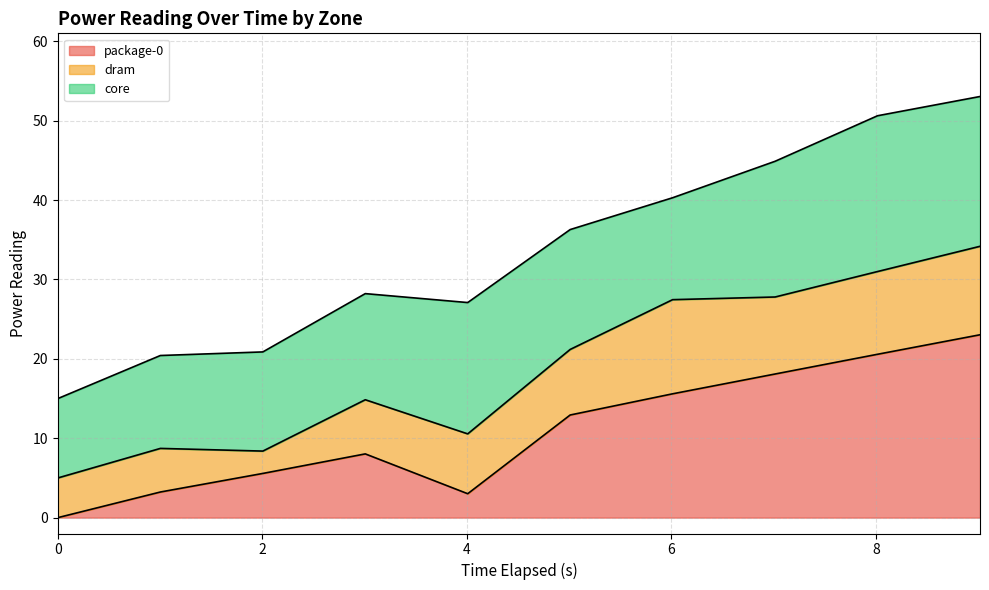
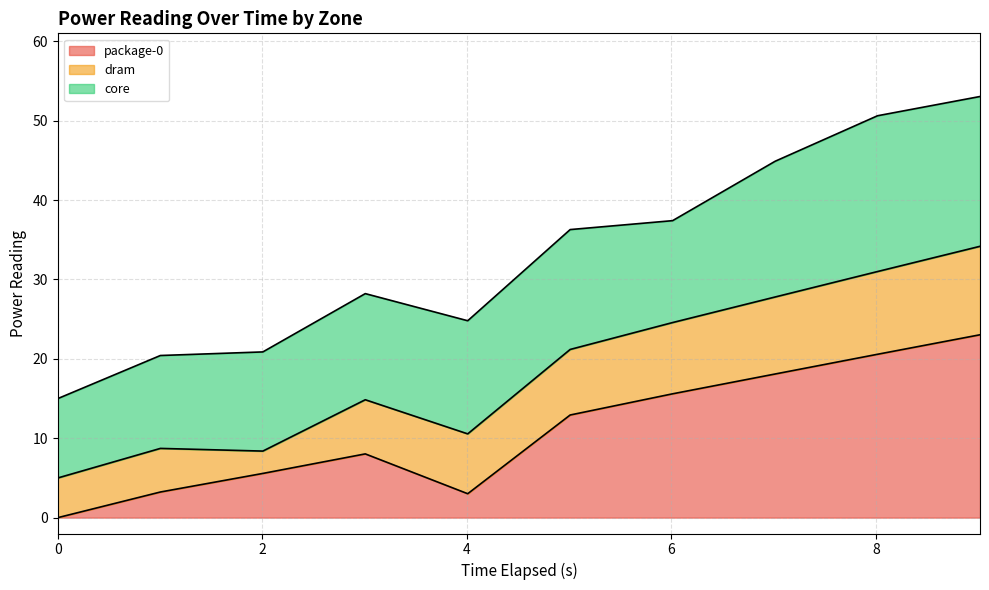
  {
    "package-0": {
      "0": 0,
      "2": 6,
      "4": 3,
      "6": 16,
      "8": 21
    },
    "dram": {
      "0": 5,
      "2": 3,
      "4": 8,
-     "6": 12,
+     "6": 9,
      "8": 10
    },
    "core": {
      "0": 10,
      "2": 12,
-     "4": 17,
+     "4": 14,
      "6": 13,
      "8": 20
    }
  }
